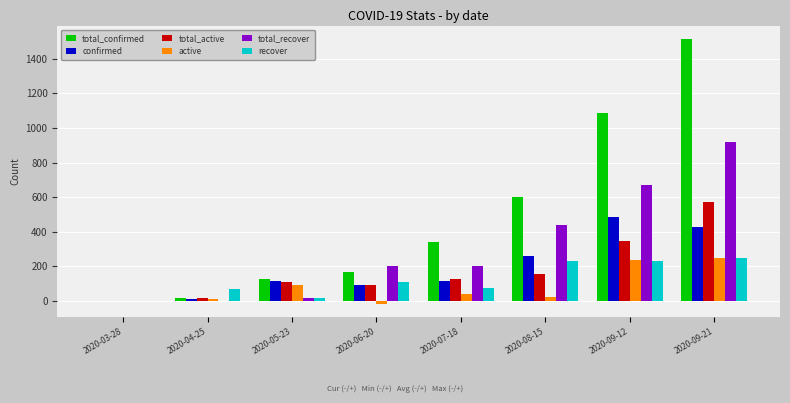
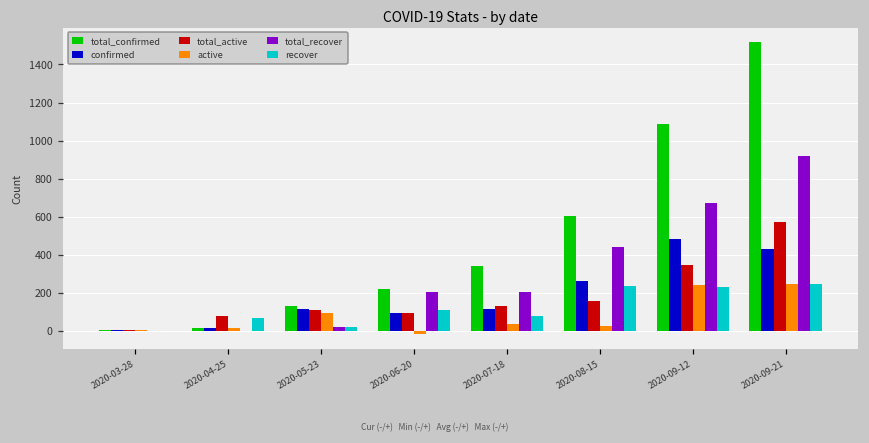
  {
    "total_confirmed": {
      "2020-04-25": 20,
      "2020-05-23": 130,
-     "2020-06-20": 170,
+     "2020-06-20": 220,
      "2020-07-18": 340,
      "2020-08-15": 600,
      "2020-09-12": 1090,
      "2020-09-21": 1520
    },
    "confirmed": {
      "2020-05-23": 110,
      "2020-06-20": 90,
      "2020-07-18": 120,
      "2020-08-15": 260,
      "2020-09-12": 490,
      "2020-09-21": 430
    },
    "total_active": {
-     "2020-04-25": 20,
+     "2020-04-25": 80,
      "2020-05-23": 110,
      "2020-06-20": 90,
      "2020-07-18": 130,
      "2020-08-15": 160,
      "2020-09-12": 350,
      "2020-09-21": 570
    },
    "active": {
      "2020-05-23": 90,
      "2020-06-20": -20,
      "2020-07-18": 40,
      "2020-08-15": 30,
      "2020-09-12": 240,
      "2020-09-21": 250
    },
    "total_recover": {
      "2020-03-28": 0,
      "2020-04-25": 0,
      "2020-05-23": 20,
      "2020-06-20": 200,
      "2020-07-18": 210,
      "2020-08-15": 440,
      "2020-09-12": 670,
      "2020-09-21": 920
    },
    "recover": {
      "2020-03-28": 0,
      "2020-04-25": 70,
      "2020-05-23": 20,
      "2020-06-20": 110,
      "2020-07-18": 80,
      "2020-08-15": 230,
      "2020-09-12": 230,
      "2020-09-21": 250
    }
  }
